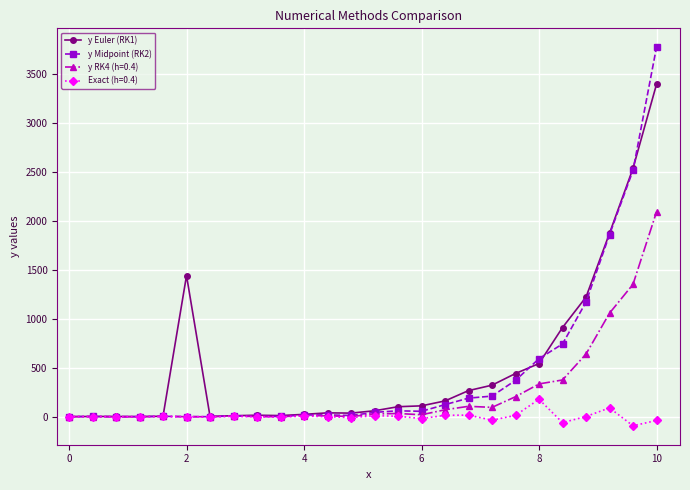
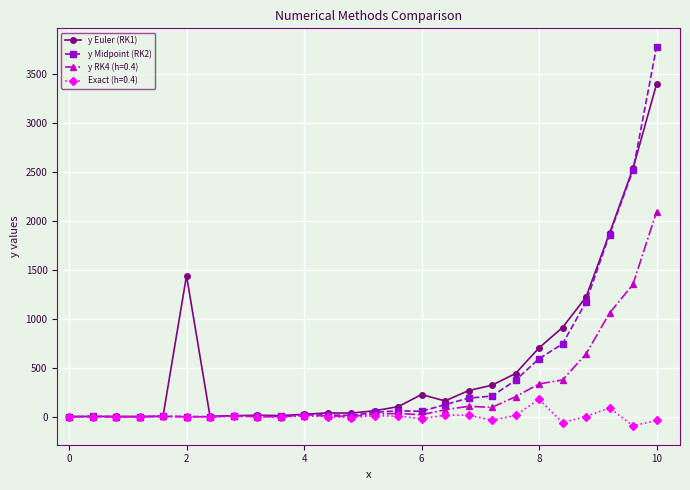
  {
    "y Euler (RK1)": {
      "2": 1400,
-     "6": 100,
-     "8": 500,
+     "6": 200,
+     "8": 700,
      "10": 3400
    },
    "Exact (h=0.4)": {
      "6": 0,
      "8": 200,
      "10": 0
    }
  }
